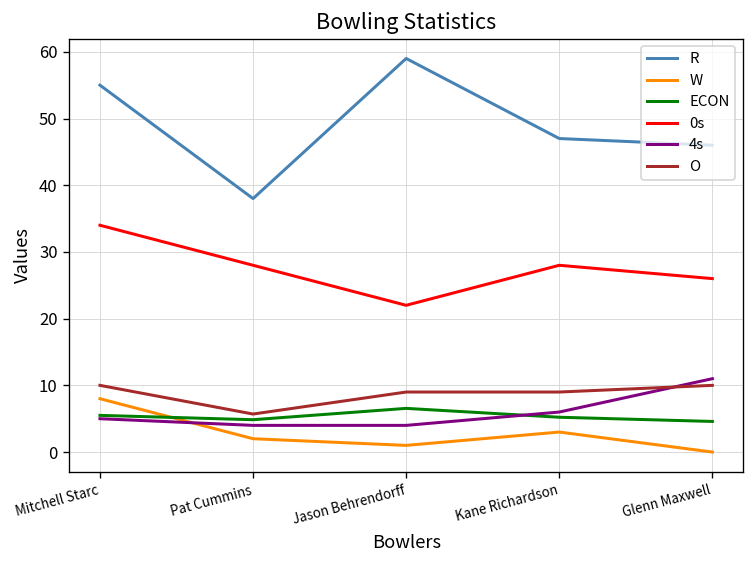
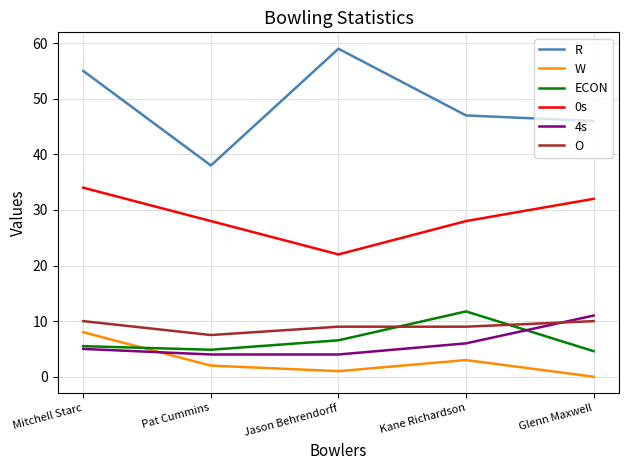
  {
    "R": {
      "Mitchell Starc": 55,
      "Pat Cummins": 38,
      "Jason Behrendorff": 59,
      "Kane Richardson": 47
    },
    "W": {
      "Mitchell Starc": 8,
      "Pat Cummins": 2,
      "Jason Behrendorff": 1,
      "Kane Richardson": 3,
      "Glenn Maxwell": 0
    },
    "ECON": {
      "Mitchell Starc": 6,
      "Pat Cummins": 5,
      "Jason Behrendorff": 7,
-     "Kane Richardson": 5,
+     "Kane Richardson": 12,
      "Glenn Maxwell": 5
    },
    "0s": {
      "Mitchell Starc": 34,
      "Pat Cummins": 28,
      "Jason Behrendorff": 22,
      "Kane Richardson": 28,
-     "Glenn Maxwell": 26
+     "Glenn Maxwell": 32
    },
    "4s": {
      "Mitchell Starc": 5,
      "Pat Cummins": 4,
      "Jason Behrendorff": 4,
      "Kane Richardson": 6,
      "Glenn Maxwell": 11
    },
    "O": {
      "Mitchell Starc": 10,
-     "Pat Cummins": 6,
+     "Pat Cummins": 8,
      "Jason Behrendorff": 9,
      "Kane Richardson": 9,
      "Glenn Maxwell": 10
    }
  }
